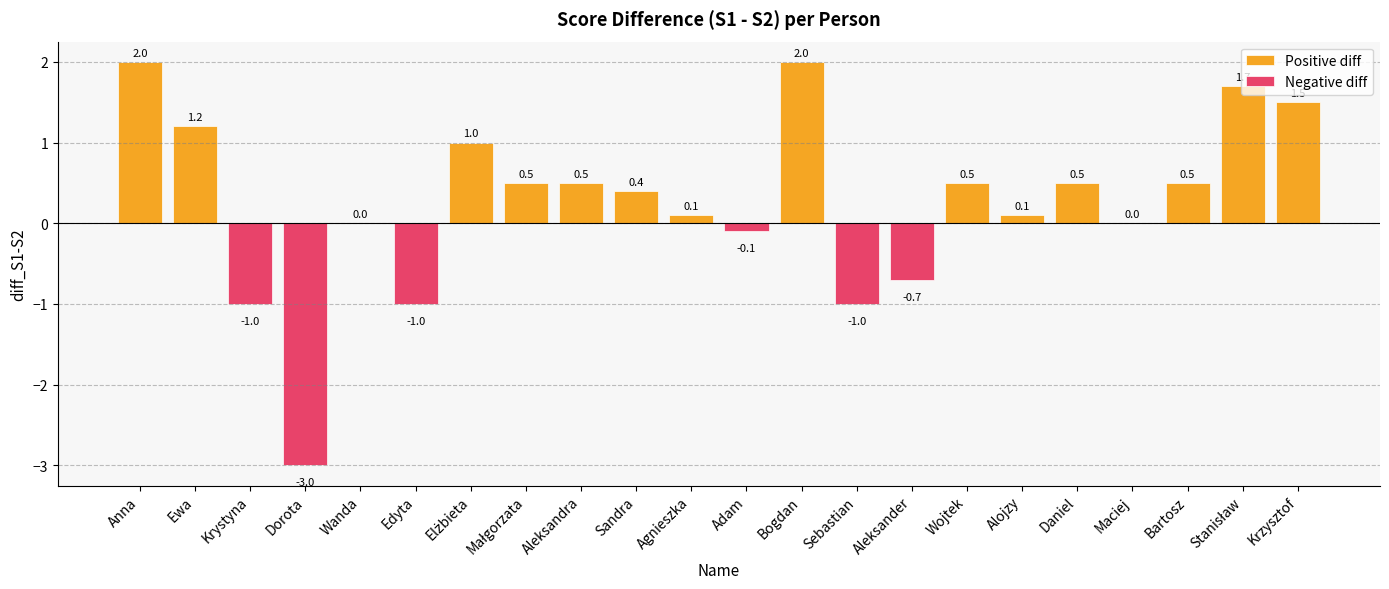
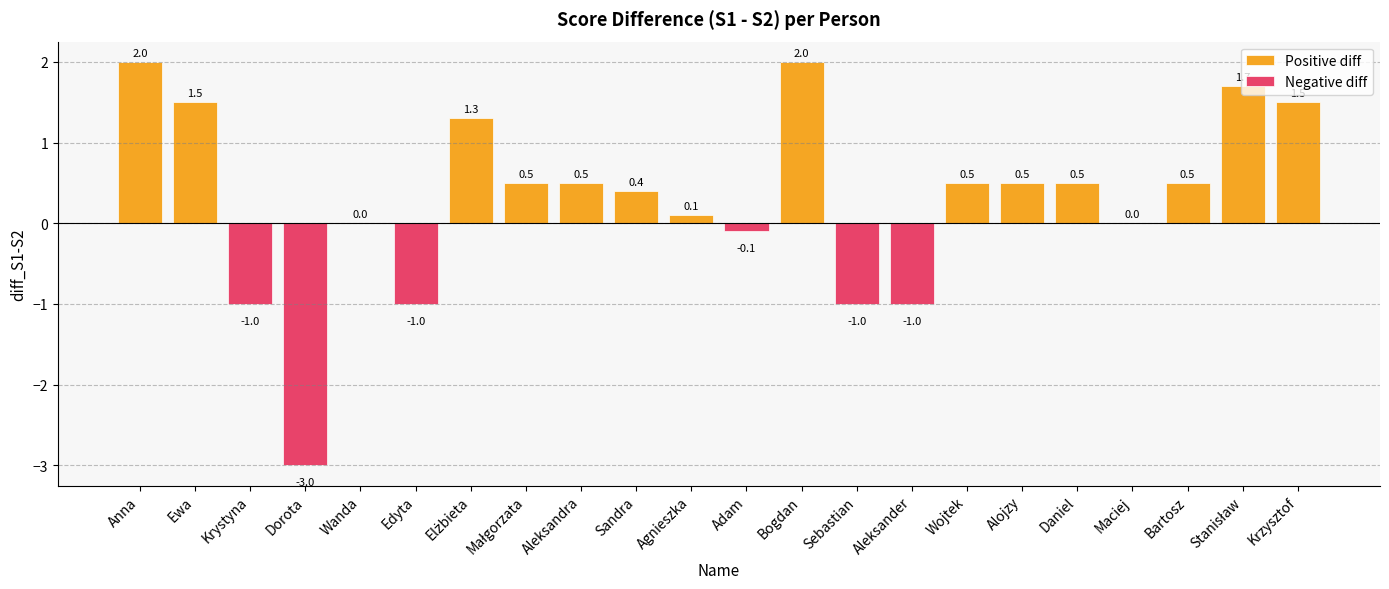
  {
    "Positive diff": {
      "Anna": 2.0,
-     "Ewa": 1.2,
+     "Ewa": 1.5,
      "Wanda": 0.0,
-     "Elżbieta": 1.0,
+     "Elżbieta": 1.3,
      "Małgorzata": 0.5,
      "Aleksandra": 0.5,
      "Sandra": 0.4,
      "Agnieszka": 0.1,
      "Bogdan": 2.0,
      "Wojtek": 0.5,
-     "Alojzy": 0.1,
+     "Alojzy": 0.5,
      "Daniel": 0.5,
      "Maciej": 0.0,
      "Bartosz": 0.5
    },
    "Negative diff": {
      "Krystyna": -1.0,
      "Dorota": -3.0,
      "Wanda": 0.0,
      "Edyta": -1.0,
      "Adam": -0.1,
      "Sebastian": -1.0,
-     "Aleksander": -0.7,
+     "Aleksander": -1.0,
      "Maciej": 0.0
    }
  }
